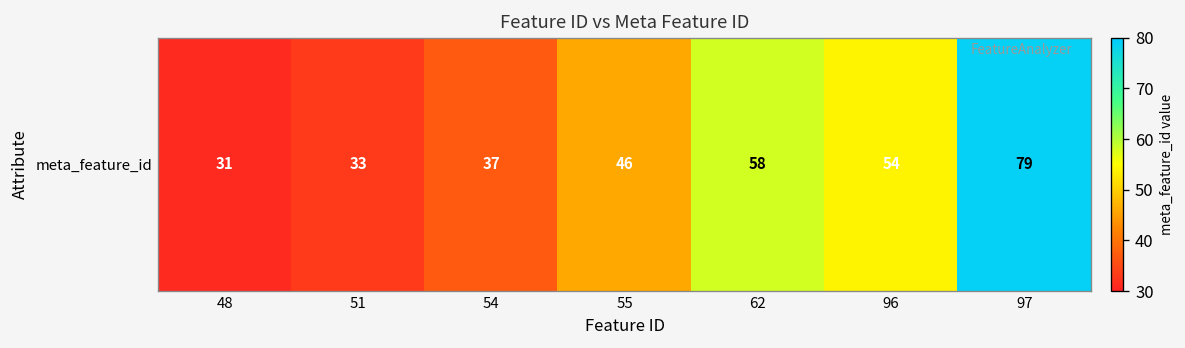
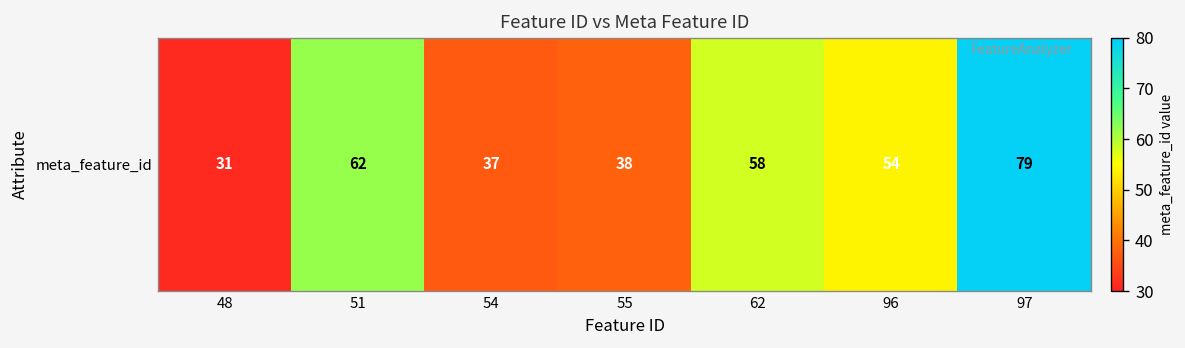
  {
    "meta_feature_id": {
      "48": 31,
-     "51": 33,
+     "51": 62,
      "54": 37,
-     "55": 46,
+     "55": 38,
      "62": 58,
      "96": 54
    }
  }
